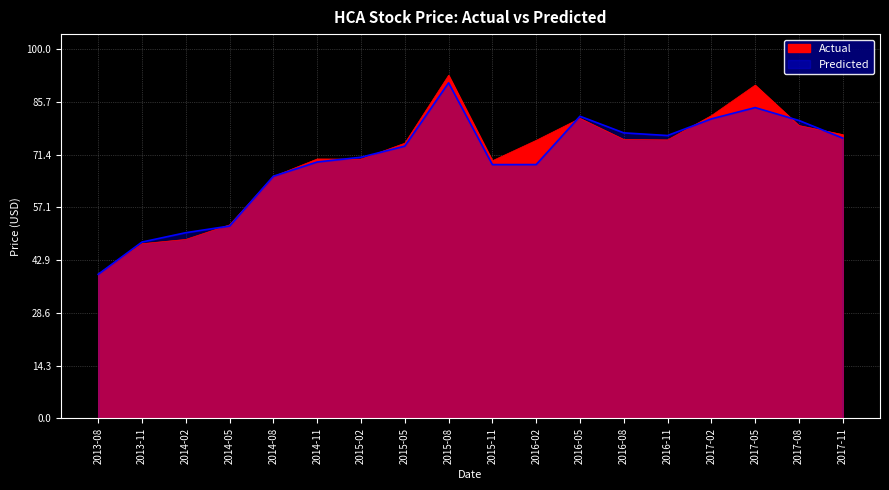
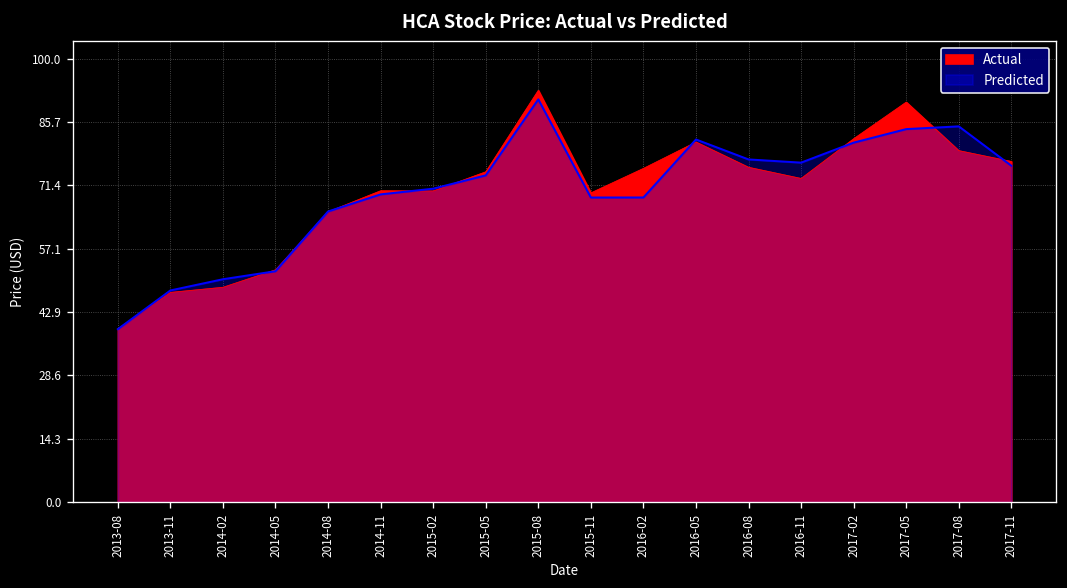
  {
    "Actual": {
      "2014-02": 48,
      "2014-11": 70,
      "2015-05": 75,
      "2015-08": 93,
      "2015-11": 70,
      "2016-02": 75,
      "2016-08": 76,
-     "2016-11": 75,
+     "2016-11": 73,
      "2017-02": 82,
      "2017-05": 90,
      "2017-08": 79,
      "2017-11": 77
    },
    "Predicted": {
      "2014-02": 50,
      "2014-11": 69,
      "2015-05": 74,
      "2015-08": 91,
      "2015-11": 69,
      "2016-02": 69,
      "2016-08": 77,
      "2016-11": 77,
      "2017-02": 81,
      "2017-05": 84,
-     "2017-08": 81,
+     "2017-08": 85,
      "2017-11": 76
    }
  }
